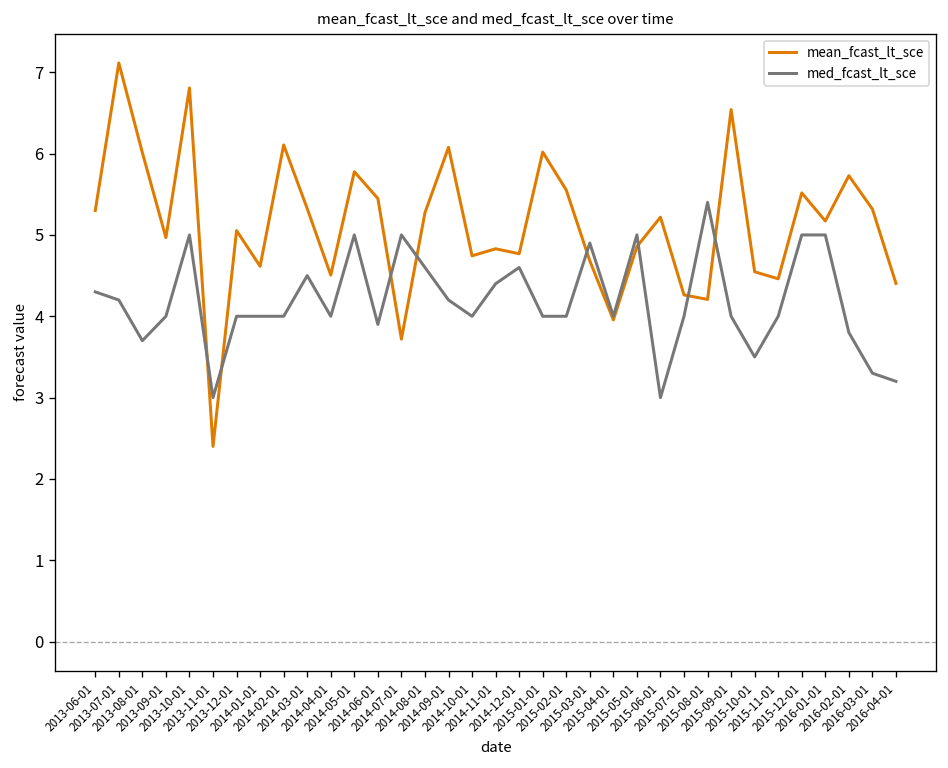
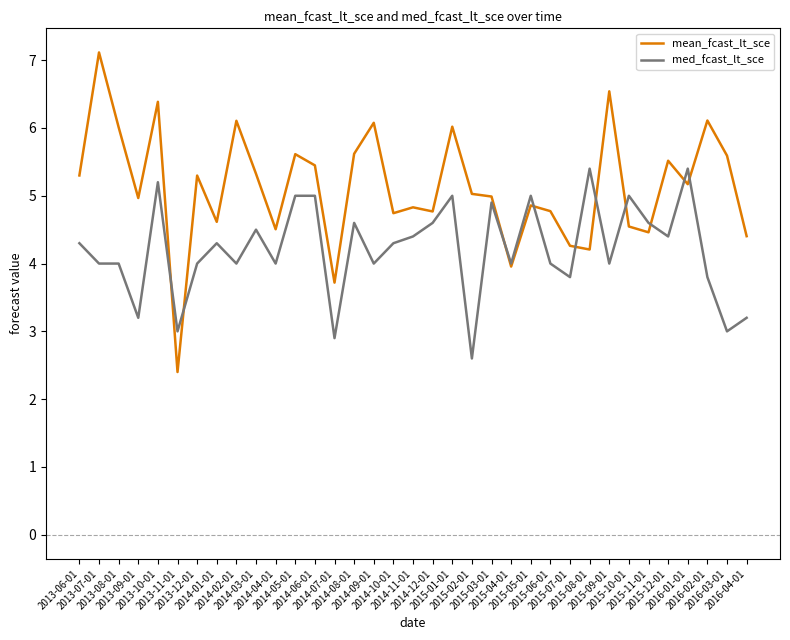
  {
    "mean_fcast_lt_sce": {
      "2013-06-01": 5.3,
      "2013-07-01": 7.1,
      "2013-08-01": 6.0,
      "2013-09-01": 5.0,
-     "2013-10-01": 6.8,
+     "2013-10-01": 6.4,
      "2013-11-01": 2.4,
-     "2013-12-01": 5.1,
+     "2013-12-01": 5.3,
      "2014-01-01": 4.6,
      "2014-02-01": 6.1,
      "2014-03-01": 5.3,
      "2014-04-01": 4.5,
-     "2014-05-01": 5.8,
+     "2014-05-01": 5.6,
      "2014-06-01": 5.4,
      "2014-07-01": 3.7,
-     "2014-08-01": 5.3,
+     "2014-08-01": 5.6,
      "2014-09-01": 6.1,
      "2014-10-01": 4.7,
      "2014-11-01": 4.8,
      "2014-12-01": 4.8,
      "2015-01-01": 6.0,
-     "2015-02-01": 5.6,
-     "2015-03-01": 4.7,
+     "2015-02-01": 5.0,
+     "2015-03-01": 5.0,
      "2015-04-01": 4.0,
      "2015-05-01": 4.9,
-     "2015-06-01": 5.2,
+     "2015-06-01": 4.8,
      "2015-07-01": 4.3,
      "2015-08-01": 4.2,
      "2015-09-01": 6.5,
      "2015-10-01": 4.5,
      "2015-11-01": 4.5,
      "2015-12-01": 5.5,
      "2016-01-01": 5.2,
-     "2016-02-01": 5.7,
-     "2016-03-01": 5.3,
+     "2016-02-01": 6.1,
+     "2016-03-01": 5.6,
      "2016-04-01": 4.4
    },
    "med_fcast_lt_sce": {
      "2013-06-01": 4.3,
-     "2013-07-01": 4.2,
-     "2013-08-01": 3.7,
-     "2013-09-01": 4.0,
-     "2013-10-01": 5.0,
+     "2013-07-01": 4.0,
+     "2013-08-01": 4.0,
+     "2013-09-01": 3.2,
+     "2013-10-01": 5.2,
      "2013-11-01": 3.0,
      "2013-12-01": 4.0,
-     "2014-01-01": 4.0,
+     "2014-01-01": 4.3,
      "2014-02-01": 4.0,
      "2014-03-01": 4.5,
      "2014-04-01": 4.0,
      "2014-05-01": 5.0,
-     "2014-06-01": 3.9,
-     "2014-07-01": 5.0,
+     "2014-06-01": 5.0,
+     "2014-07-01": 2.9,
      "2014-08-01": 4.6,
-     "2014-09-01": 4.2,
-     "2014-10-01": 4.0,
+     "2014-09-01": 4.0,
+     "2014-10-01": 4.3,
      "2014-11-01": 4.4,
      "2014-12-01": 4.6,
-     "2015-01-01": 4,
-     "2015-02-01": 4.0,
+     "2015-01-01": 5,
+     "2015-02-01": 2.6,
      "2015-03-01": 4.9,
      "2015-04-01": 4.0,
      "2015-05-01": 5.0,
-     "2015-06-01": 3,
-     "2015-07-01": 4.0,
+     "2015-06-01": 4,
+     "2015-07-01": 3.8,
      "2015-08-01": 5.4,
      "2015-09-01": 4.0,
-     "2015-10-01": 3.5,
-     "2015-11-01": 4.0,
-     "2015-12-01": 5.0,
-     "2016-01-01": 5.0,
+     "2015-10-01": 5.0,
+     "2015-11-01": 4.6,
+     "2015-12-01": 4.4,
+     "2016-01-01": 5.4,
      "2016-02-01": 3.8,
-     "2016-03-01": 3.3,
+     "2016-03-01": 3.0,
      "2016-04-01": 3.2
    }
  }
